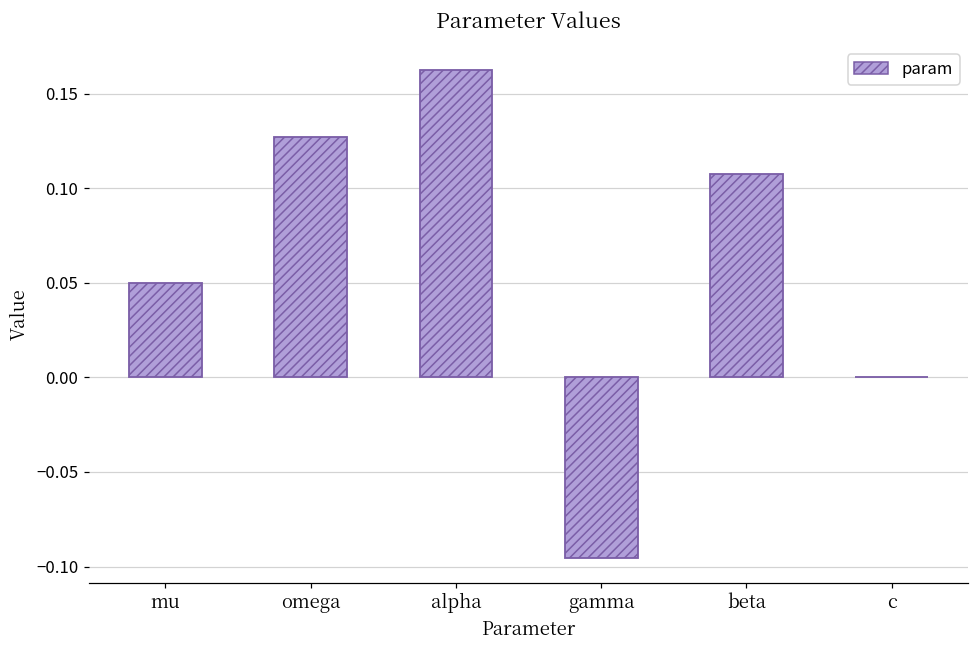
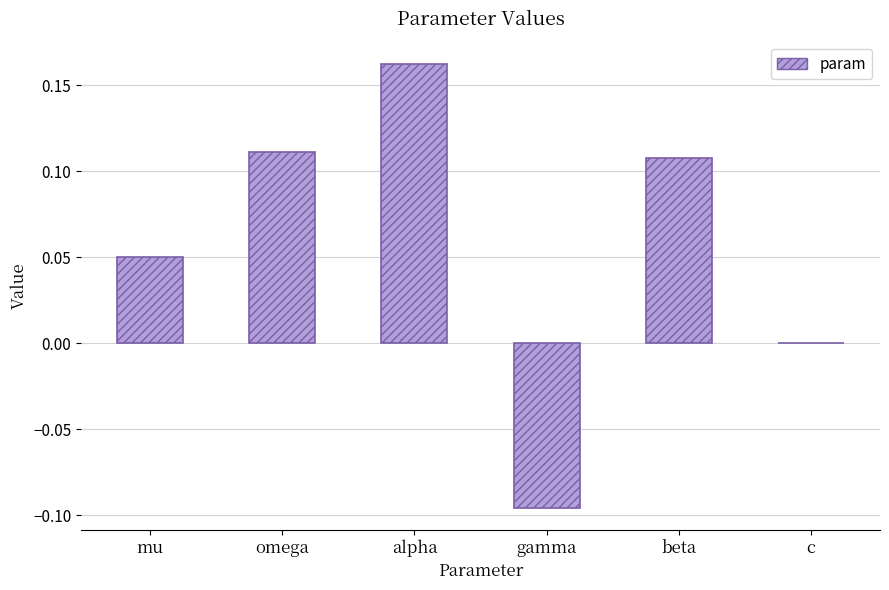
  {
    "mu": 0.050,
-   "omega": 0.127,
+   "omega": 0.111,
    "alpha": 0.162,
    "gamma": -0.096,
    "beta": 0.107,
    "c": 0.000
  }
